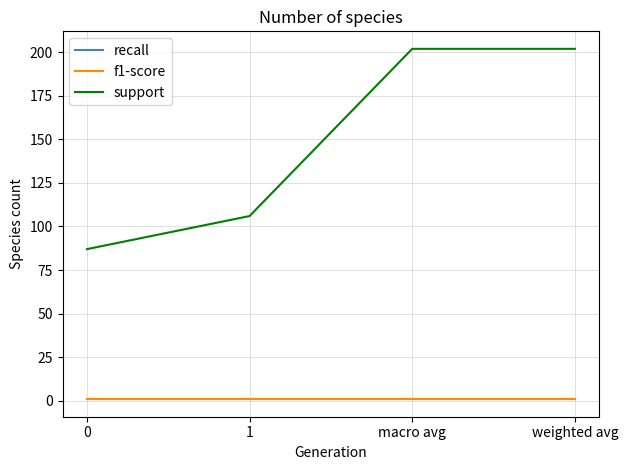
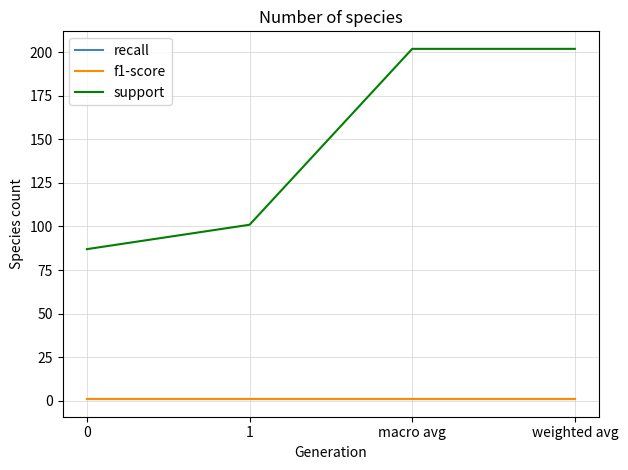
  {
    "f1-score": {
      "0": 1,
      "1": 1,
      "macro avg": 1,
      "weighted avg": 1
    },
    "support": {
      "0": 87,
-     "1": 106,
+     "1": 101,
      "macro avg": 202,
      "weighted avg": 202
    }
  }
